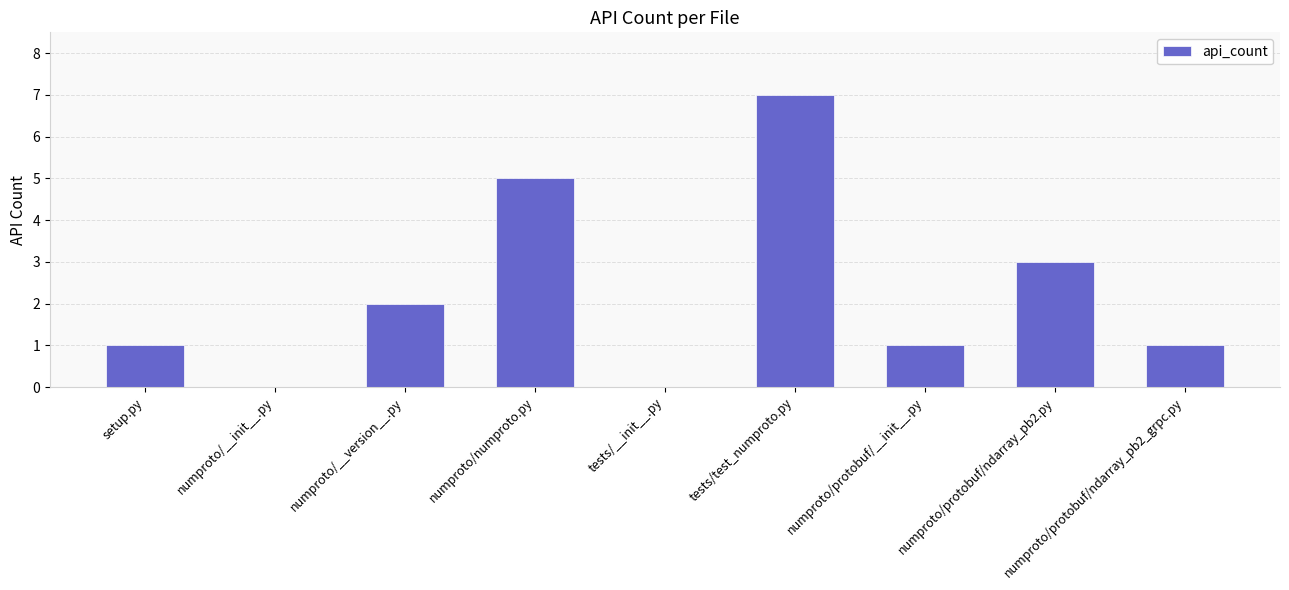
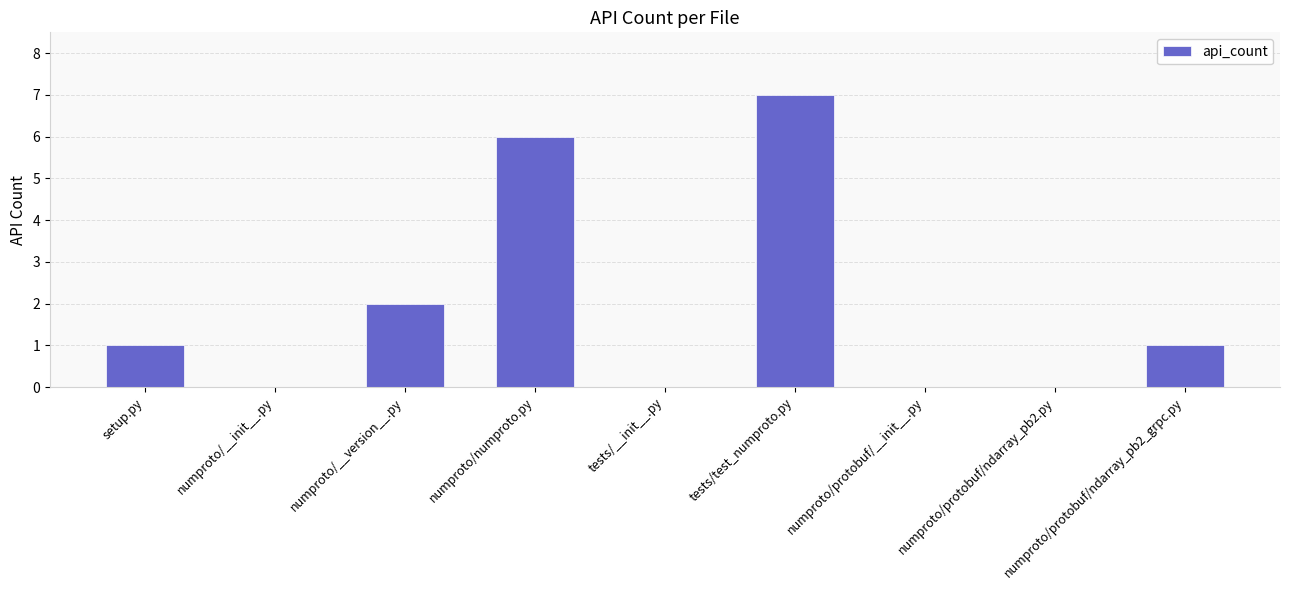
  {
    "setup.py": 1,
    "numproto/__init__.py": 0,
    "numproto/__version__.py": 2,
-   "numproto/numproto.py": 5,
+   "numproto/numproto.py": 6,
    "tests/__init__.py": 0,
    "tests/test_numproto.py": 7,
-   "numproto/protobuf/__init__.py": 1,
-   "numproto/protobuf/ndarray_pb2.py": 3,
+   "numproto/protobuf/__init__.py": 0,
+   "numproto/protobuf/ndarray_pb2.py": 0,
    "numproto/protobuf/ndarray_pb2_grpc.py": 1
  }
